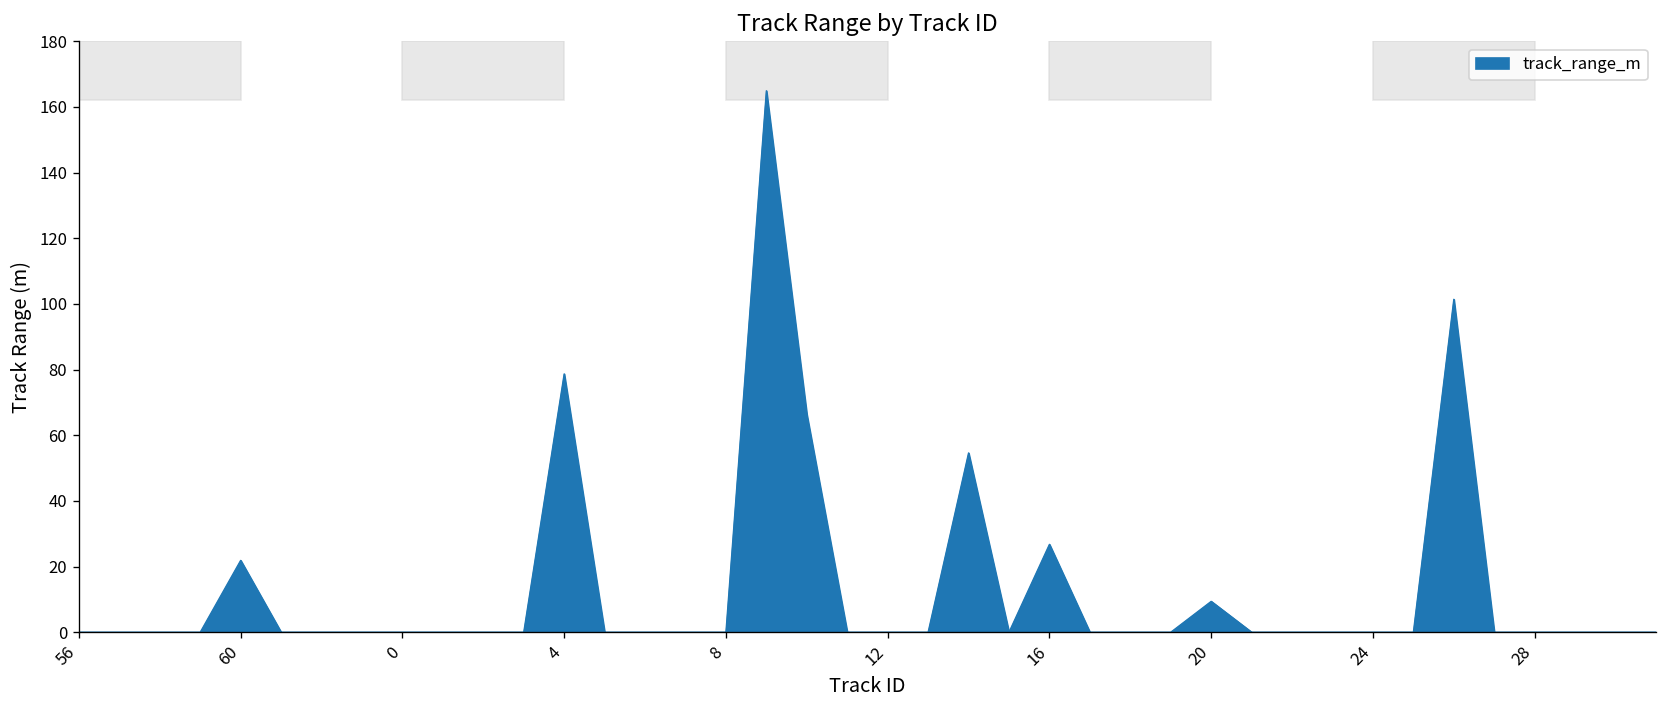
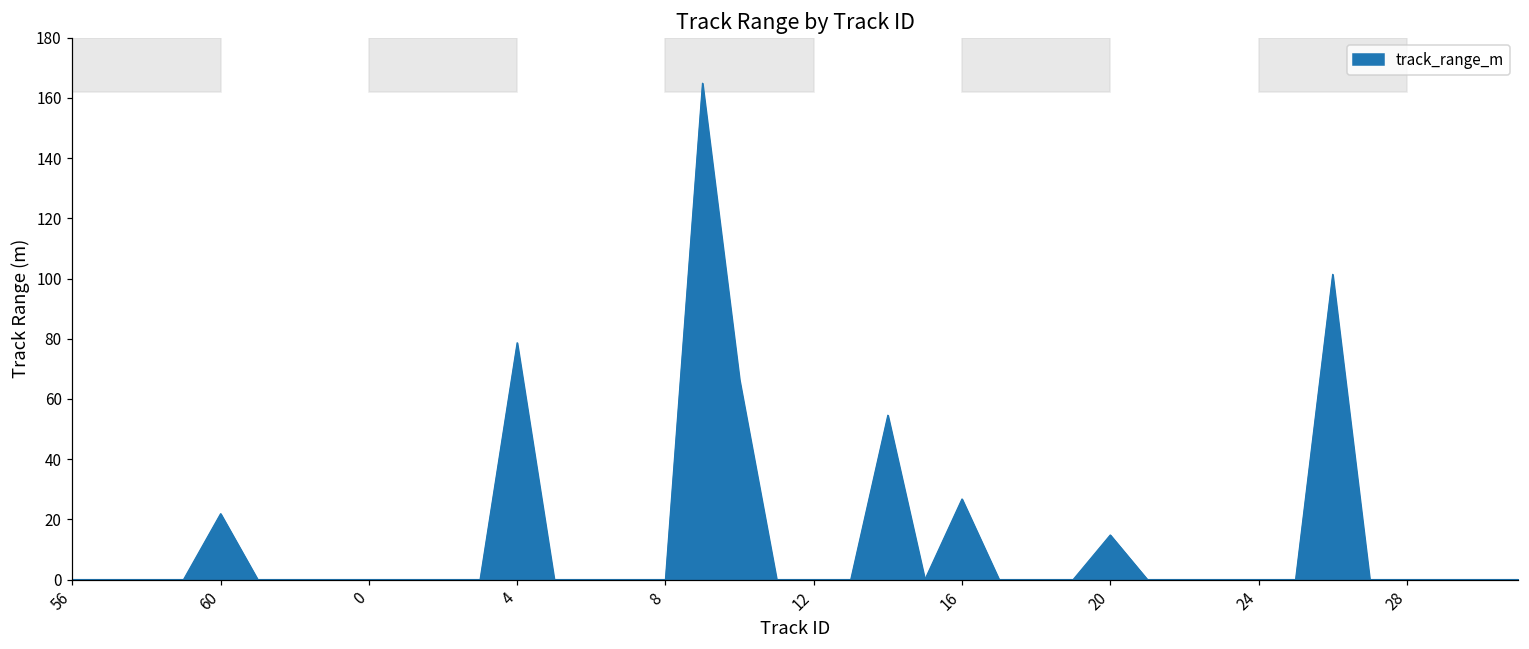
  {
    "56": 0,
    "60": 22,
    "0": 0,
    "4": 79,
    "8": 0,
    "12": 0,
    "16": 27,
-   "20": 9,
+   "20": 15,
    "24": 0,
    "28": 0
  }
